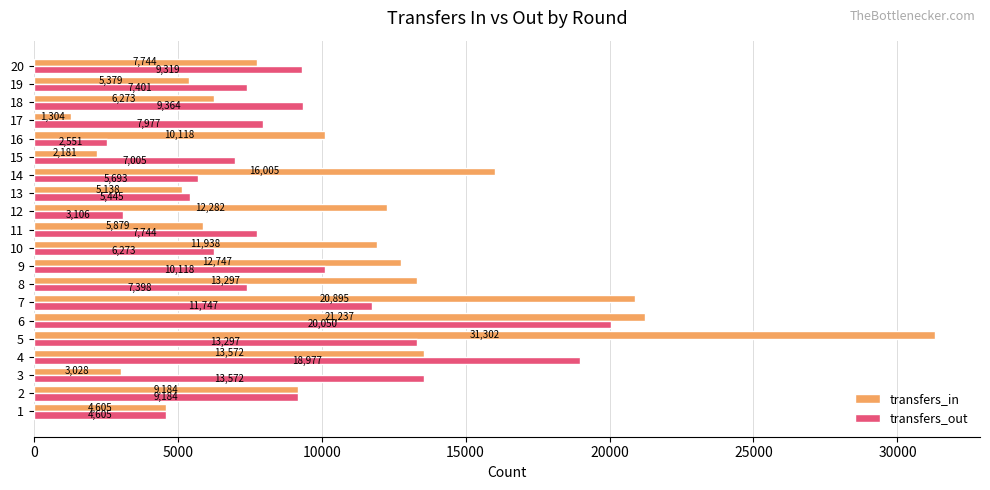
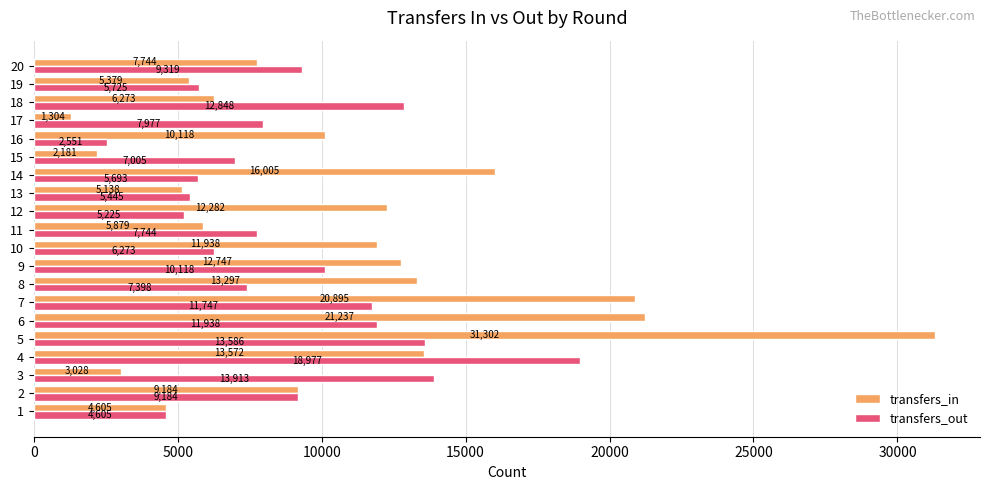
  {
    "transfers_in": {
      "20": "7,744",
      "18": "6,273",
      "17": "1,304",
      "16": "10,118",
      "15": "2,181",
      "14": "16,005",
      "12": "12,282",
      "11": "5,879",
      "10": "11,938",
      "9": "12,747",
      "8": "13,297",
      "7": "20,895",
      "6": "21,237",
      "5": "31,302",
      "4": "13,572",
      "3": "3,028"
    },
    "transfers_out": {
      "20": "9,319",
-     "19": "7,401",
-     "18": "9,364",
+     "19": "5,725",
+     "18": "12,848",
      "17": "7,977",
      "16": "2,551",
      "15": "7,005",
      "14": "5,693",
-     "12": "3,106",
+     "12": "5,225",
      "11": "7,744",
      "10": "6,273",
      "9": "10,118",
      "8": "7,398",
      "7": "11,747",
-     "6": "20,050",
-     "5": "13,297",
+     "6": "11,938",
+     "5": "13,586",
      "4": "18,977",
-     "3": "13,572"
+     "3": "13,913"
    }
  }
